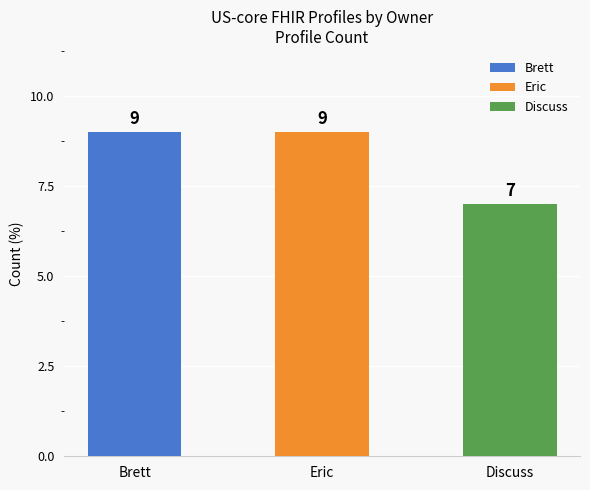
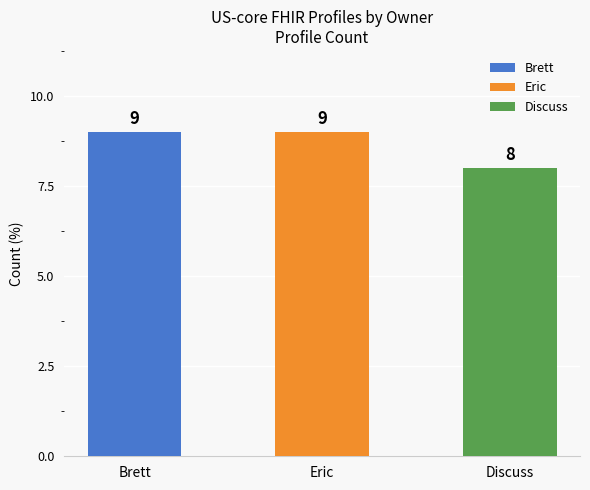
  {
    "Brett": 9,
    "Eric": 9,
-   "Discuss": 7
+   "Discuss": 8
  }
